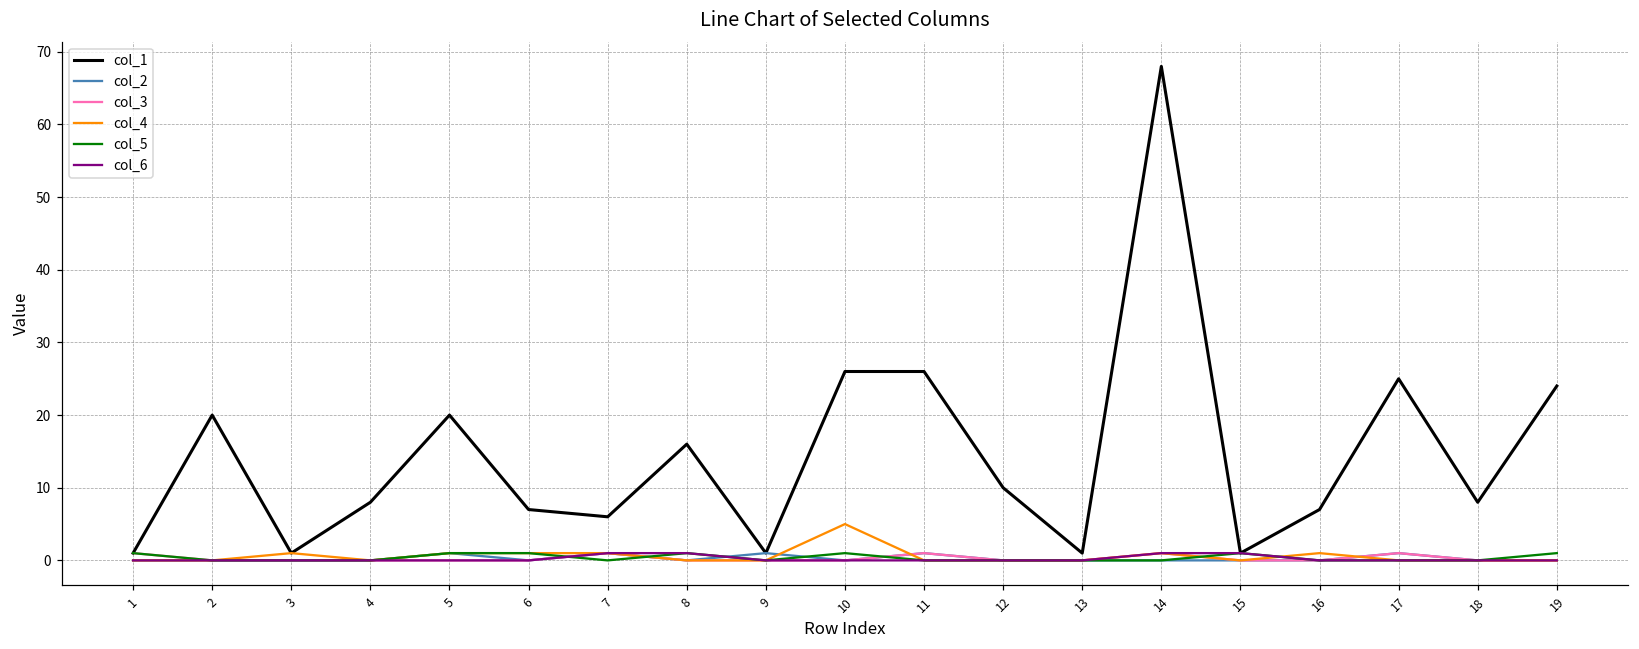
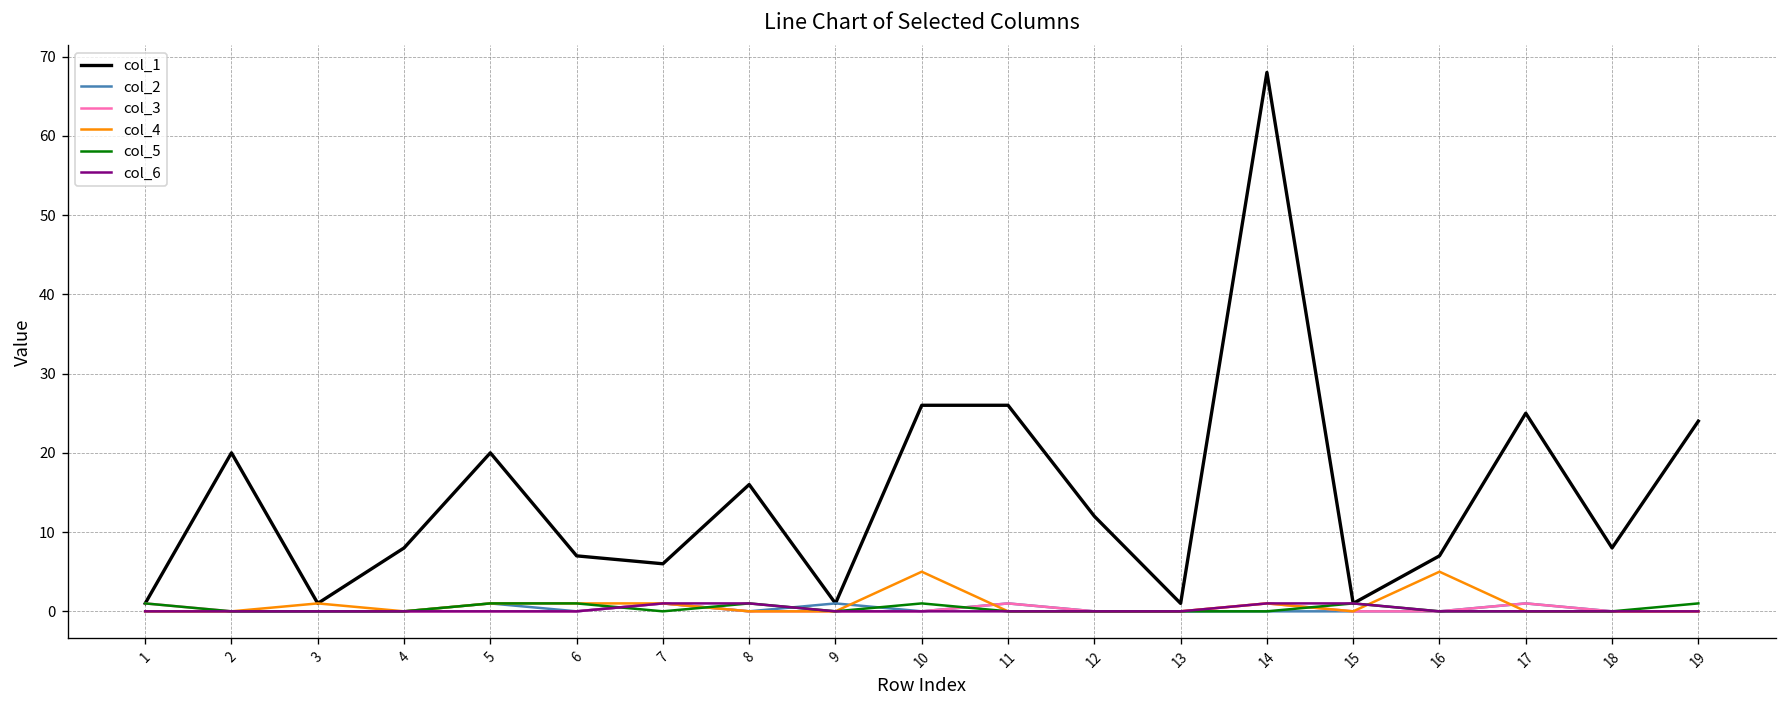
  {
    "col_1": {
      "2": 20,
      "4": 8,
      "5": 20,
      "6": 7,
      "7": 6,
      "8": 16,
      "10": 26,
      "11": 26,
-     "12": 10,
+     "12": 12,
      "13": 1,
      "14": 68,
      "16": 7,
      "17": 25,
      "18": 8,
      "19": 24
    },
    "col_4": {
      "10": 5,
-     "16": 1
+     "16": 5
    },
    "col_5": {
      "7": 0,
      "10": 1,
      "19": 1
    }
  }
